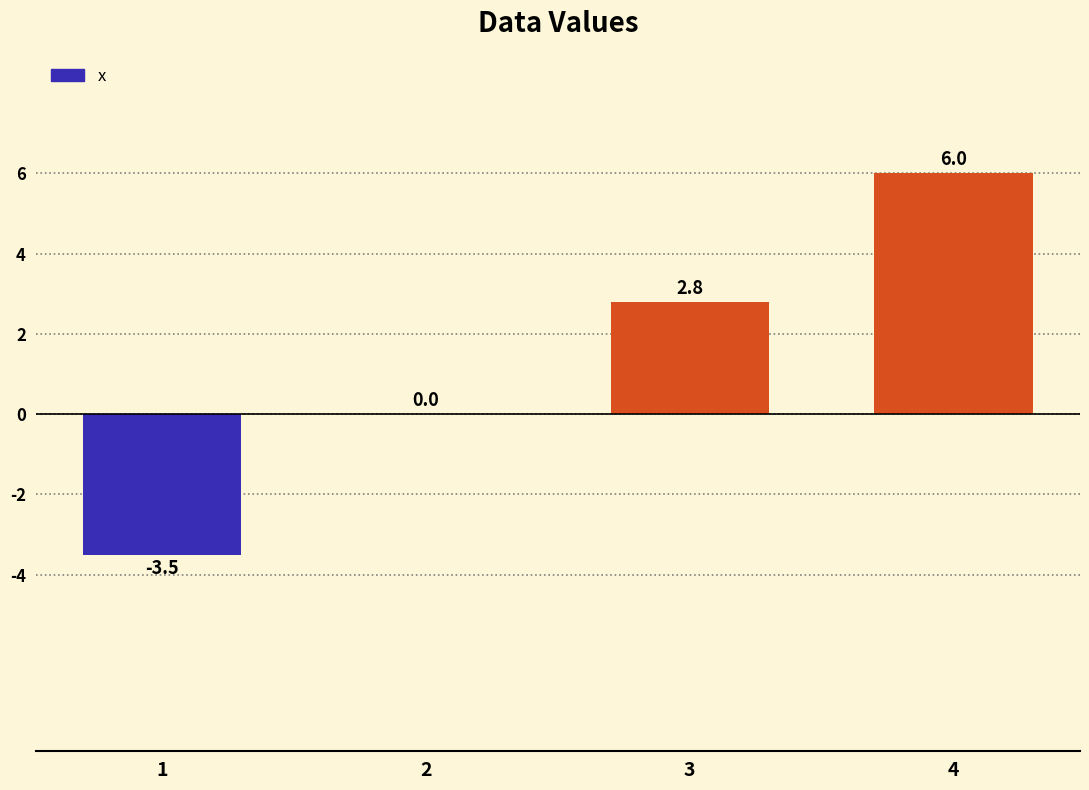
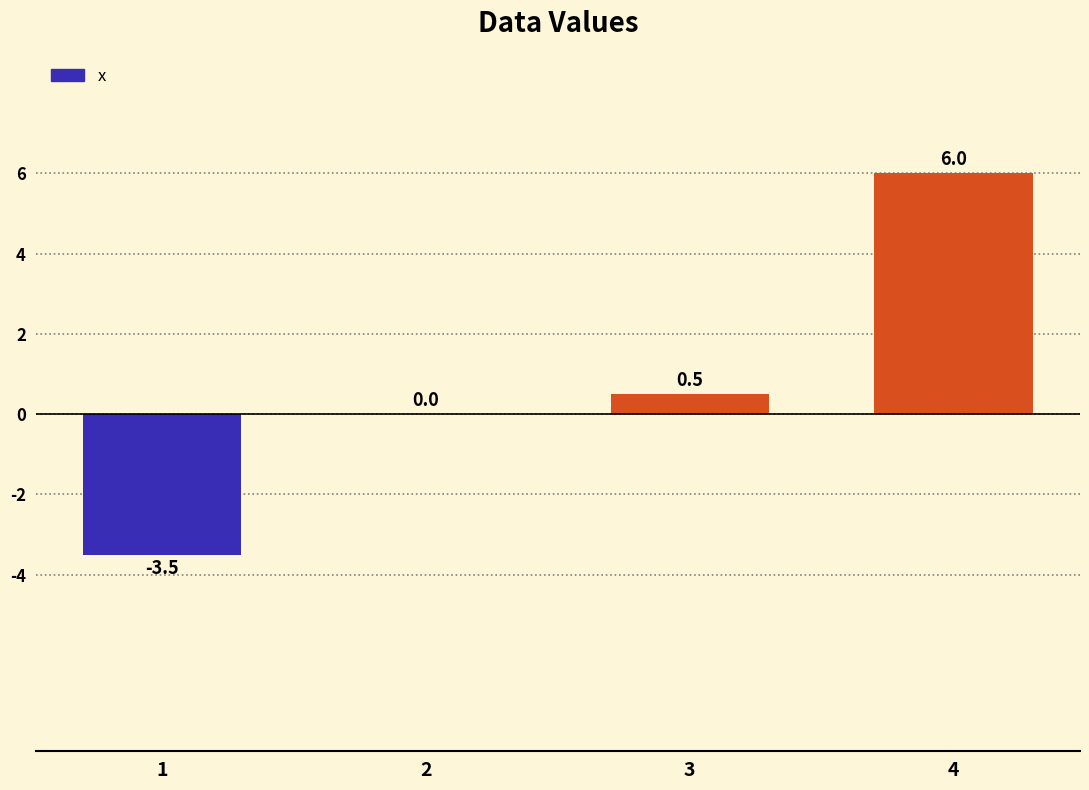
  {
    "1": -3.5,
    "2": 0.0,
-   "3": 2.8,
+   "3": 0.5,
    "4": 6.0
  }
